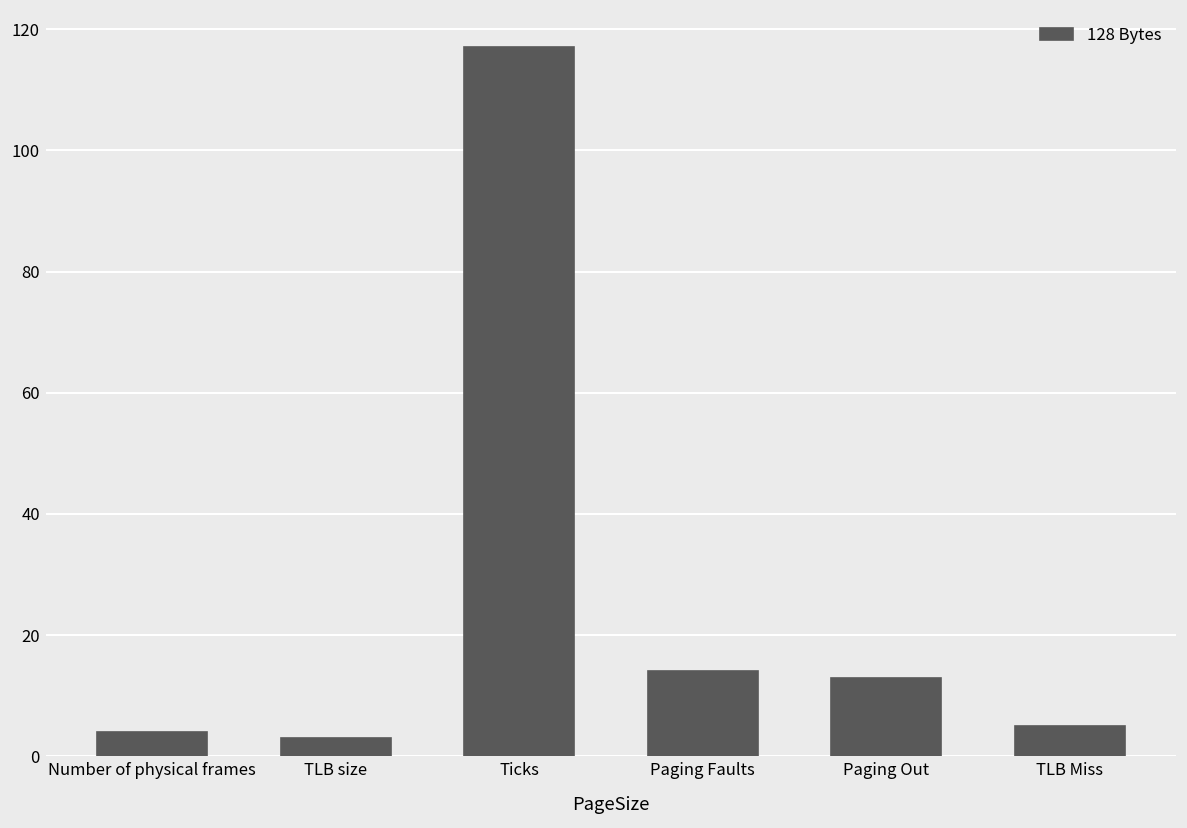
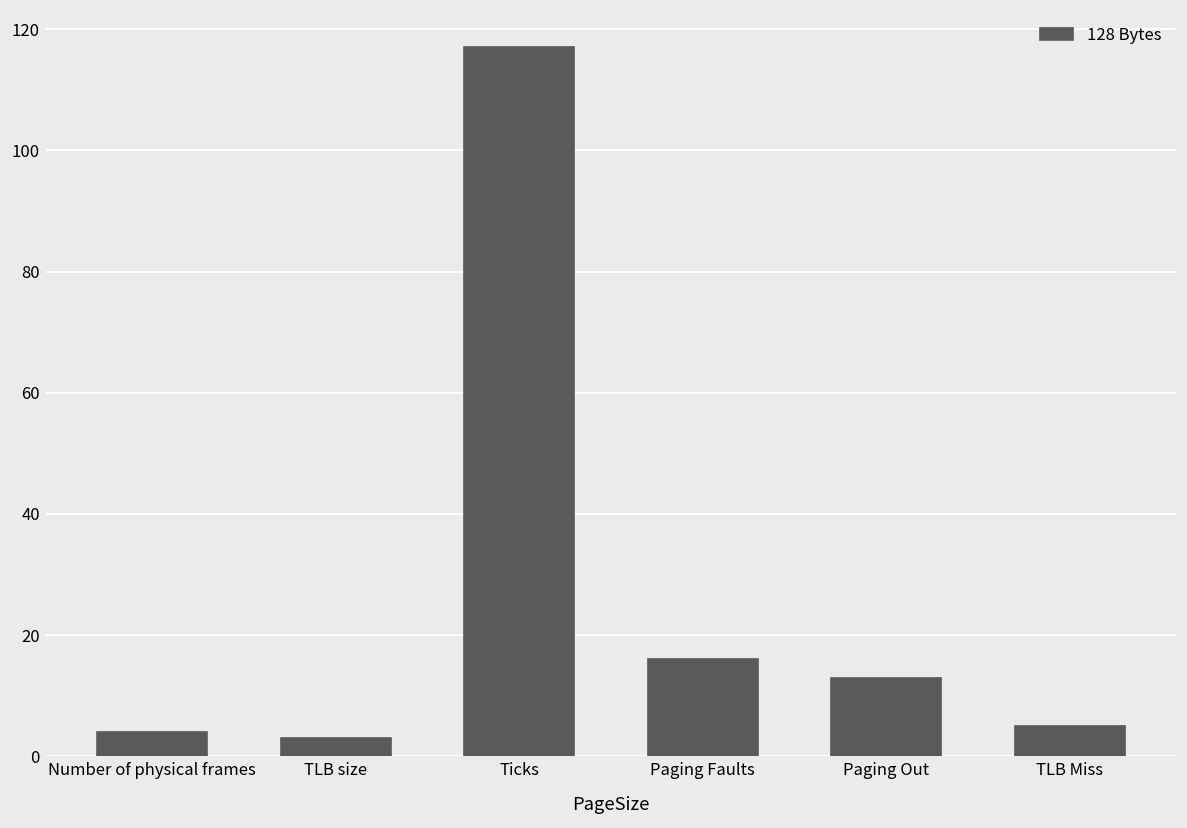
  {
    "Number of physical frames": 4,
    "TLB size": 3,
    "Ticks": 117,
-   "Paging Faults": 14,
+   "Paging Faults": 16,
    "Paging Out": 13,
    "TLB Miss": 5
  }
